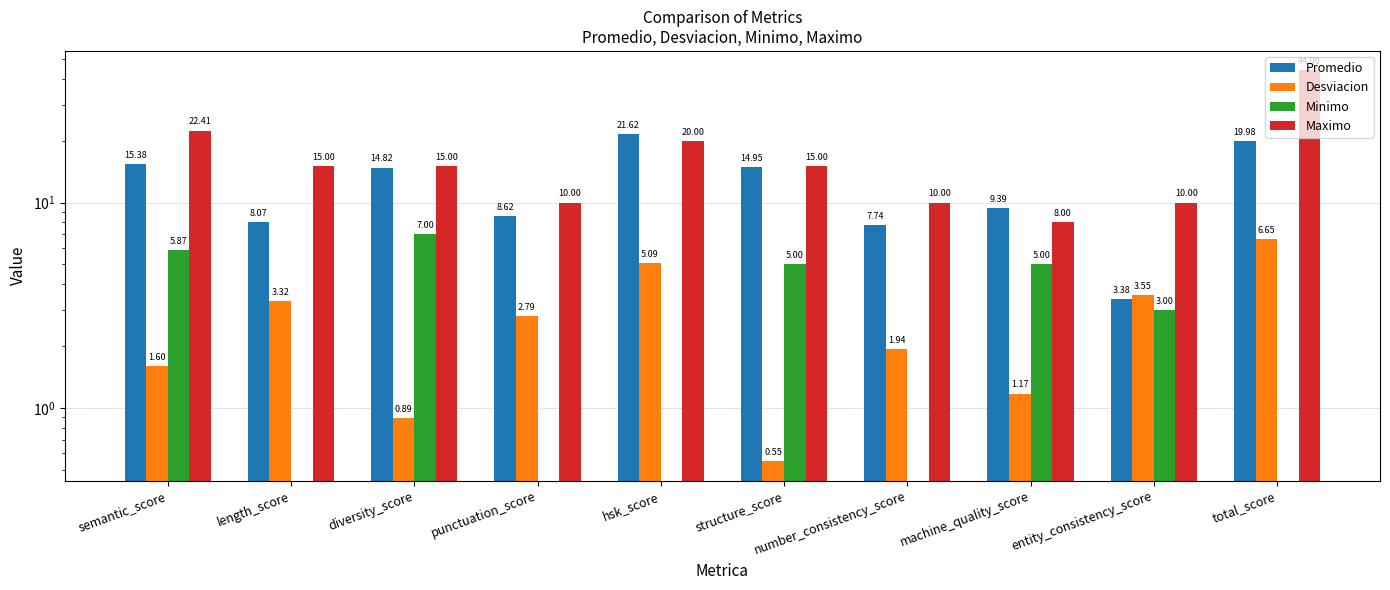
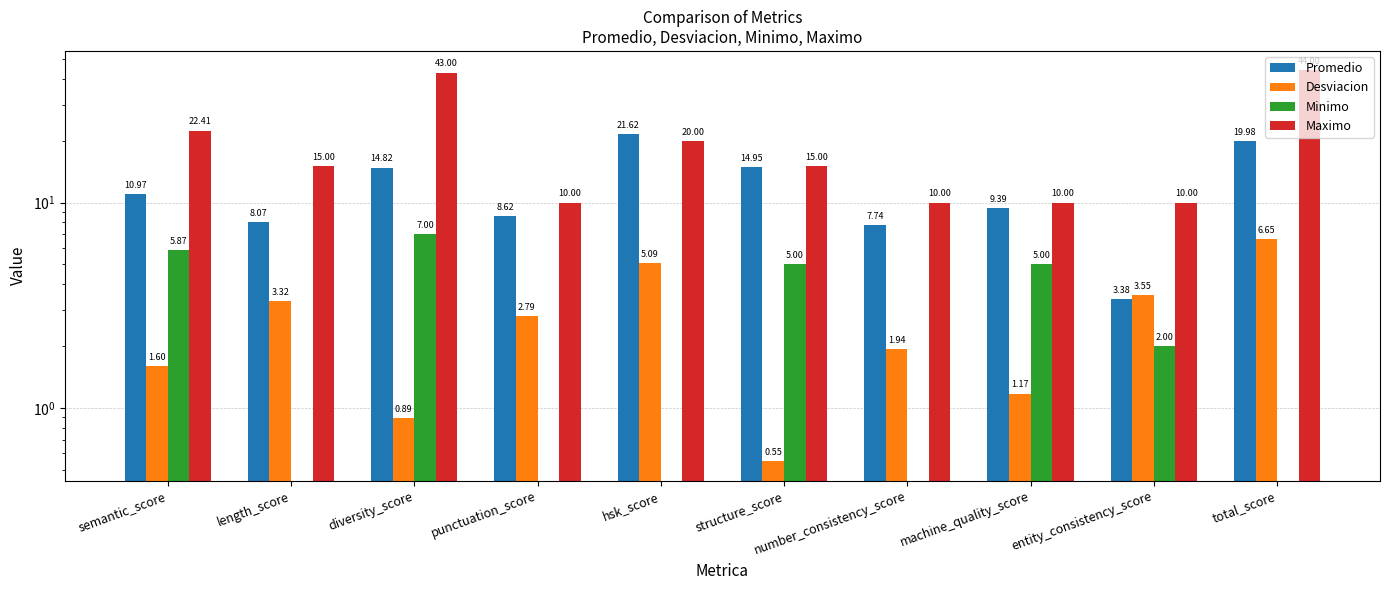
  {
    "Promedio": {
-     "semantic_score": 15.38,
+     "semantic_score": 10.97,
      "length_score": 8.07,
      "diversity_score": 14.82,
      "punctuation_score": 8.62,
      "hsk_score": 21.62,
      "structure_score": 14.95,
      "number_consistency_score": 7.74,
      "machine_quality_score": 9.39,
      "entity_consistency_score": 3.38,
      "total_score": 19.98
    },
    "Desviacion": {
      "semantic_score": 1.60,
      "length_score": 3.32,
      "diversity_score": 0.89,
      "punctuation_score": 2.79,
      "hsk_score": 5.09,
      "structure_score": 0.55,
      "number_consistency_score": 1.94,
      "machine_quality_score": 1.17,
      "entity_consistency_score": 3.55,
      "total_score": 6.65
    },
    "Minimo": {
      "semantic_score": 5.87,
      "diversity_score": 7.00,
      "structure_score": 5.00,
      "machine_quality_score": 5.00,
-     "entity_consistency_score": 3.00
+     "entity_consistency_score": 2.00
    },
    "Maximo": {
      "semantic_score": 22.41,
      "length_score": 15.00,
-     "diversity_score": 15.00,
+     "diversity_score": 43.00,
      "punctuation_score": 10.00,
      "hsk_score": 20.00,
      "structure_score": 15.00,
      "number_consistency_score": 10.00,
-     "machine_quality_score": 8.00,
+     "machine_quality_score": 10.00,
      "entity_consistency_score": 10.00
    }
  }
